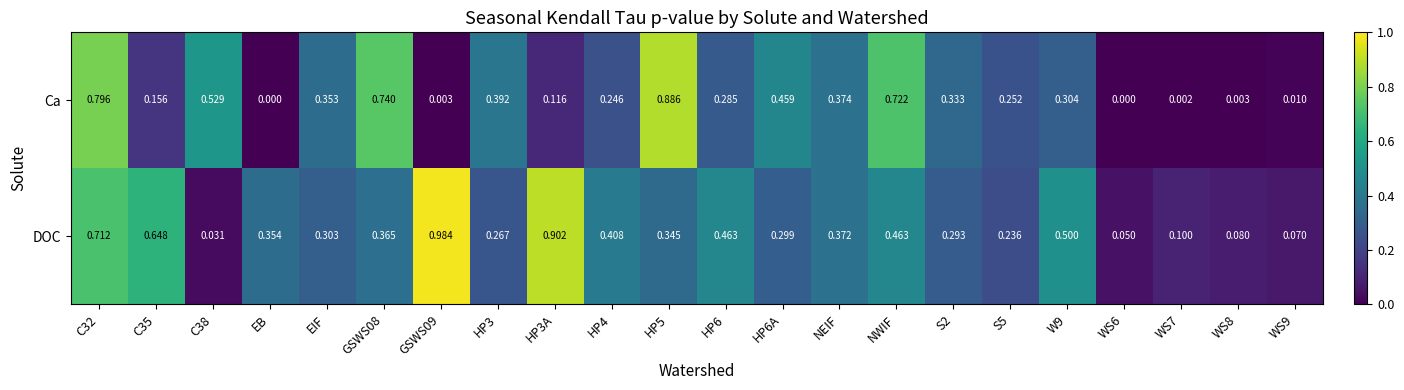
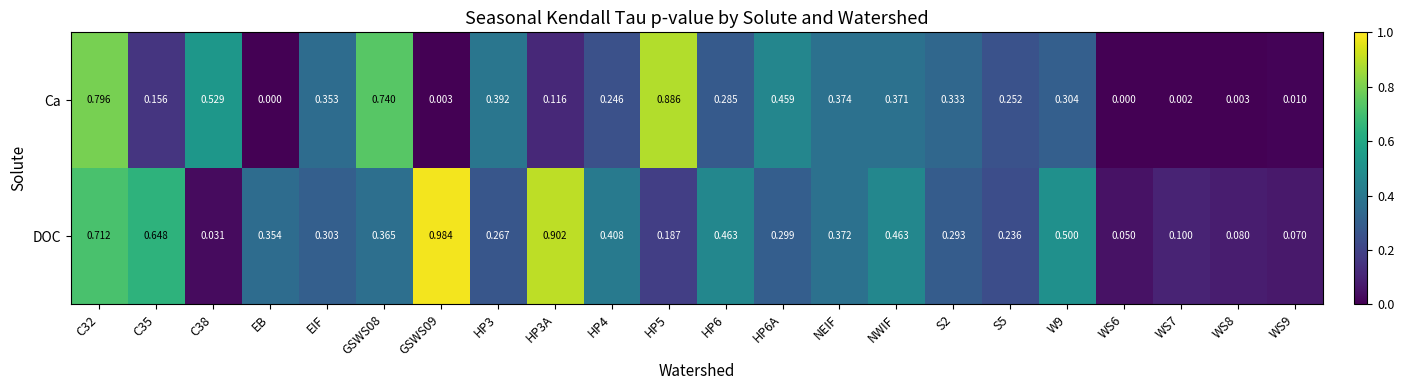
  {
    "Ca": {
      "C32": 0.796,
      "C35": 0.156,
      "C38": 0.529,
      "EB": 0.000,
      "EIF": 0.353,
      "GSWS08": 0.740,
      "GSWS09": 0.003,
      "HP3": 0.392,
      "HP3A": 0.116,
      "HP4": 0.246,
      "HP5": 0.886,
      "HP6": 0.285,
      "HP6A": 0.459,
      "NEIF": 0.374,
-     "NWIF": 0.722,
+     "NWIF": 0.371,
      "S2": 0.333,
      "S5": 0.252,
      "W9": 0.304,
      "WS6": 0.000,
      "WS7": 0.002,
      "WS8": 0.003,
      "WS9": 0.010
    },
    "DOC": {
      "C32": 0.712,
      "C35": 0.648,
      "C38": 0.031,
      "EB": 0.354,
      "EIF": 0.303,
      "GSWS08": 0.365,
      "GSWS09": 0.984,
      "HP3": 0.267,
      "HP3A": 0.902,
      "HP4": 0.408,
-     "HP5": 0.345,
+     "HP5": 0.187,
      "HP6": 0.463,
      "HP6A": 0.299,
      "NEIF": 0.372,
      "NWIF": 0.463,
      "S2": 0.293,
      "S5": 0.236,
      "W9": 0.500,
      "WS6": 0.050,
      "WS7": 0.100,
      "WS8": 0.080,
      "WS9": 0.070
    }
  }
